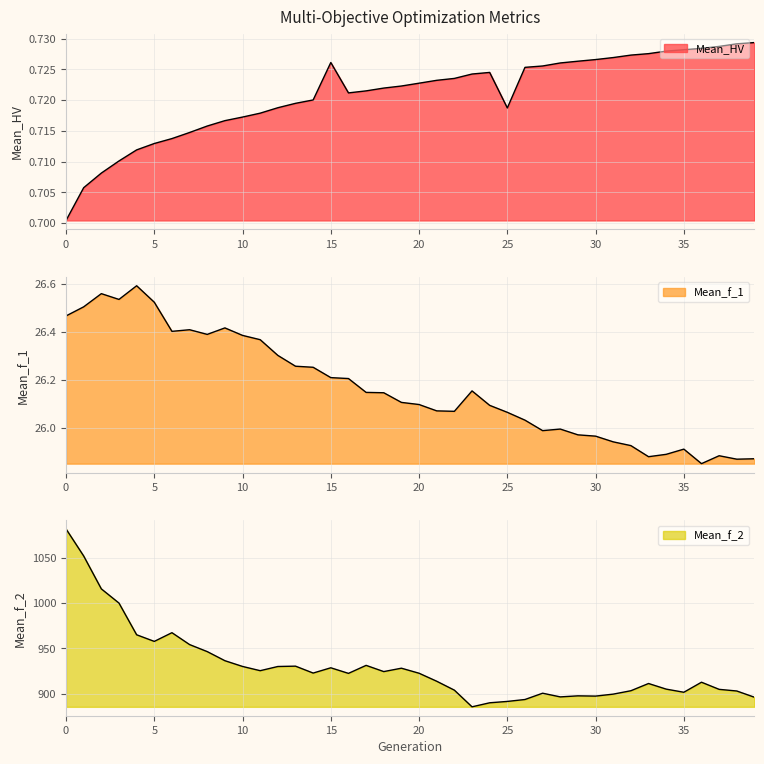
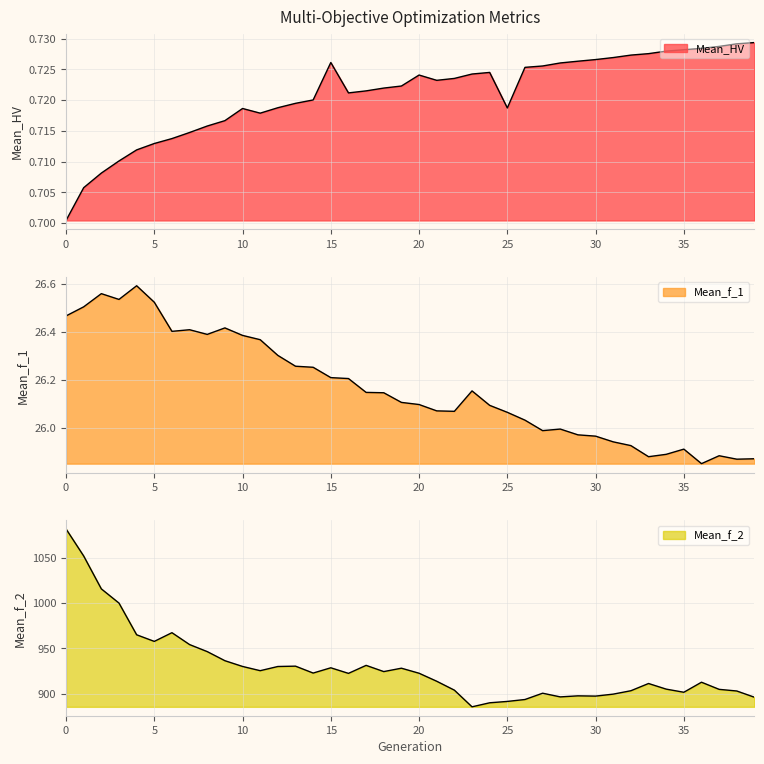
  {
    "Multi-Objective Optimization Metrics": {
      "0": 0.700,
      "5": 0.713,
-     "10": 0.717,
+     "10": 0.719,
      "15": 0.726,
-     "20": 0.723,
+     "20": 0.724,
      "25": 0.719,
      "30": 0.727
    }
  }
